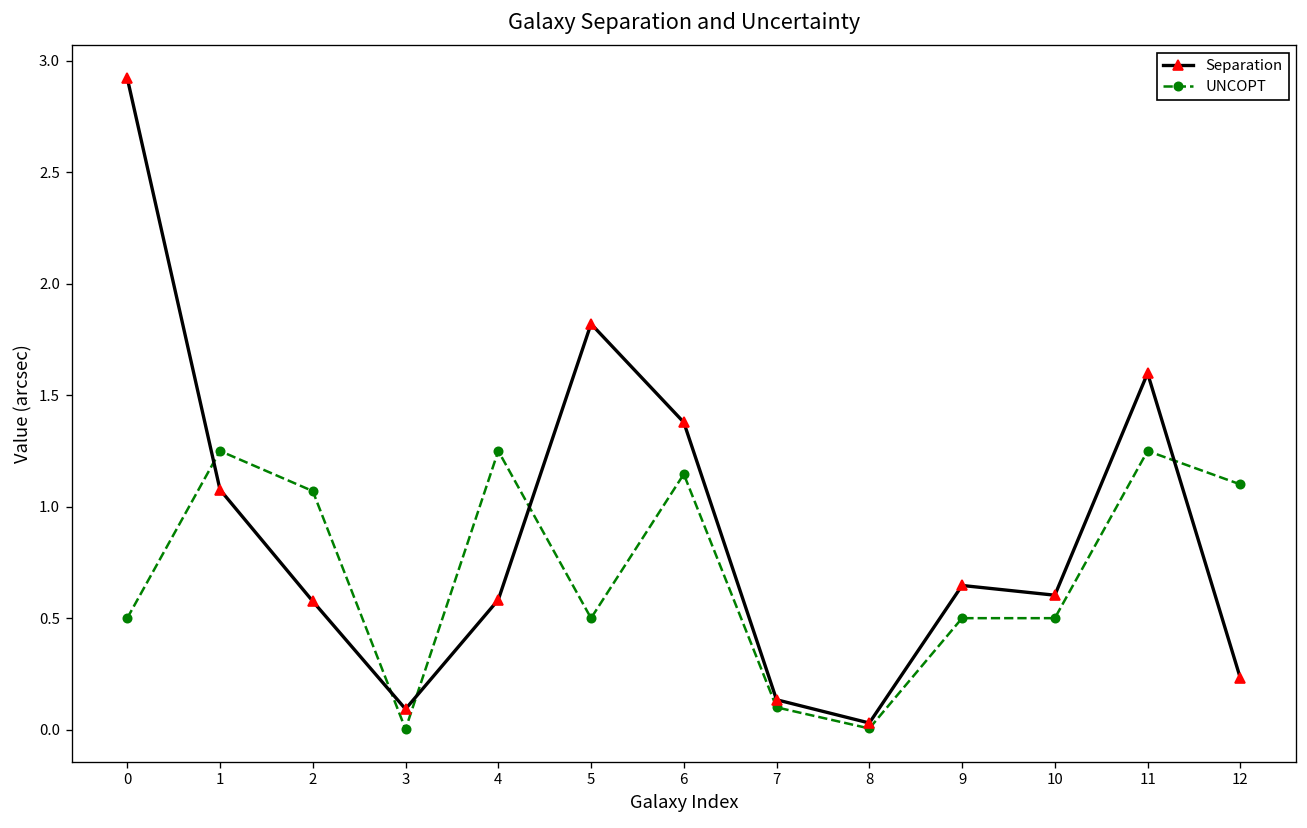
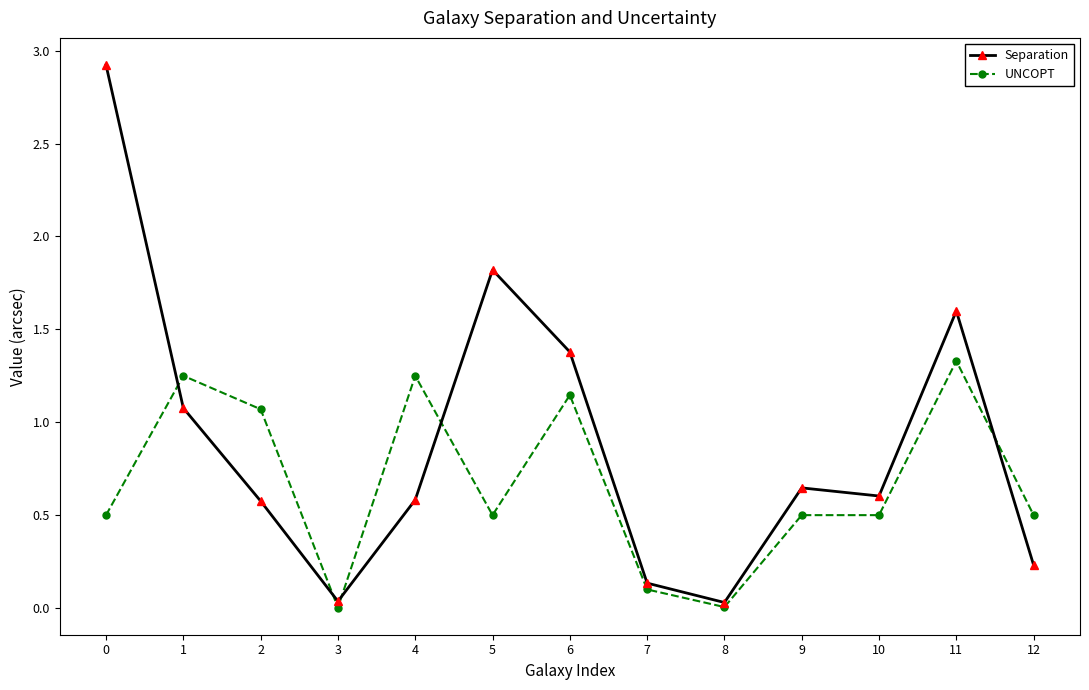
  {
    "Separation": {
      "0": 2.92,
      "1": 1.08,
      "2": 0.58,
-     "3": 0.09,
+     "3": 0.04,
      "4": 0.58,
      "5": 1.82,
      "6": 1.38,
      "7": 0.13,
      "8": 0.03,
      "9": 0.65,
      "10": 0.60,
      "11": 1.60,
      "12": 0.23
    },
    "UNCOPT": {
      "0": 0.50,
      "1": 1.25,
      "2": 1.07,
      "3": 0.00,
      "4": 1.25,
      "5": 0.50,
      "6": 1.15,
      "7": 0.10,
      "8": 0.01,
      "9": 0.50,
      "10": 0.50,
-     "11": 1.25,
-     "12": 1.1
+     "11": 1.33,
+     "12": 0.5
    }
  }
